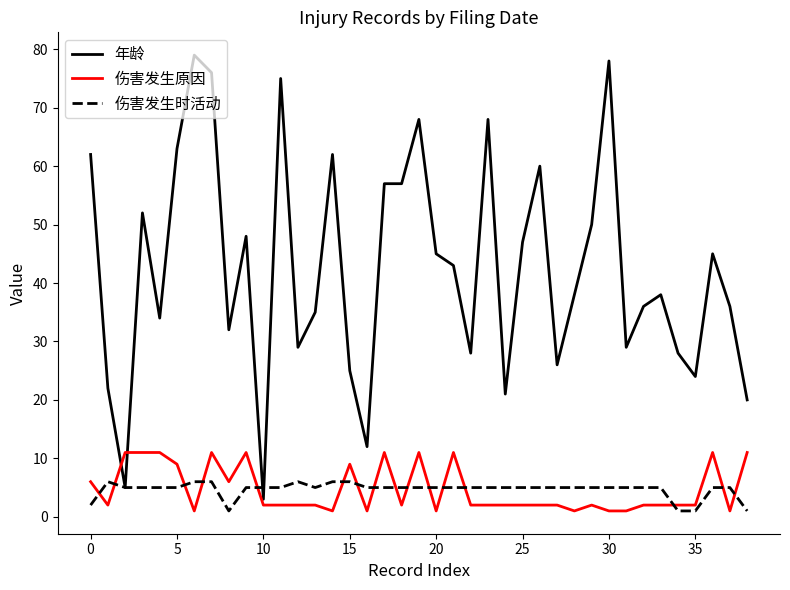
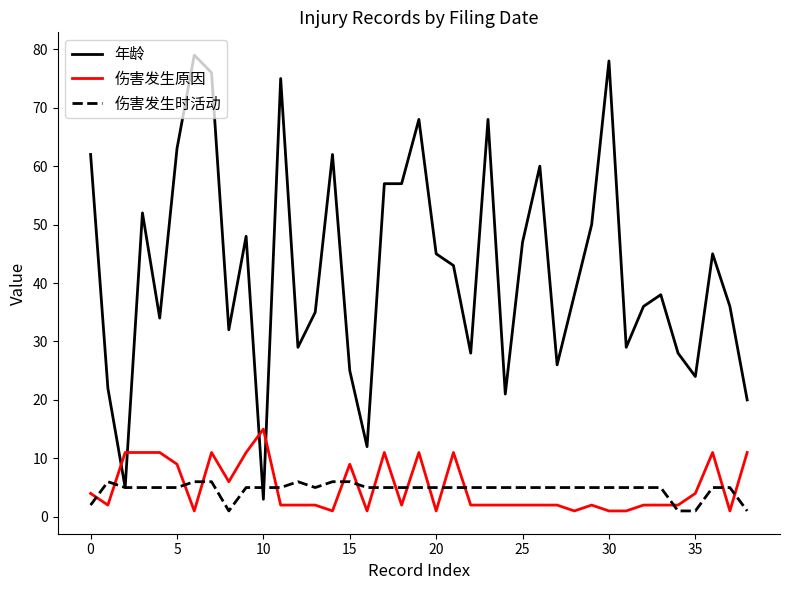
  {
    "伤害发生原因": {
-     "0": 6,
+     "0": 4,
      "5": 9,
-     "10": 2,
+     "10": 15,
      "15": 9,
      "20": 1,
      "25": 2,
      "30": 1,
-     "35": 2
+     "35": 4
    }
  }
